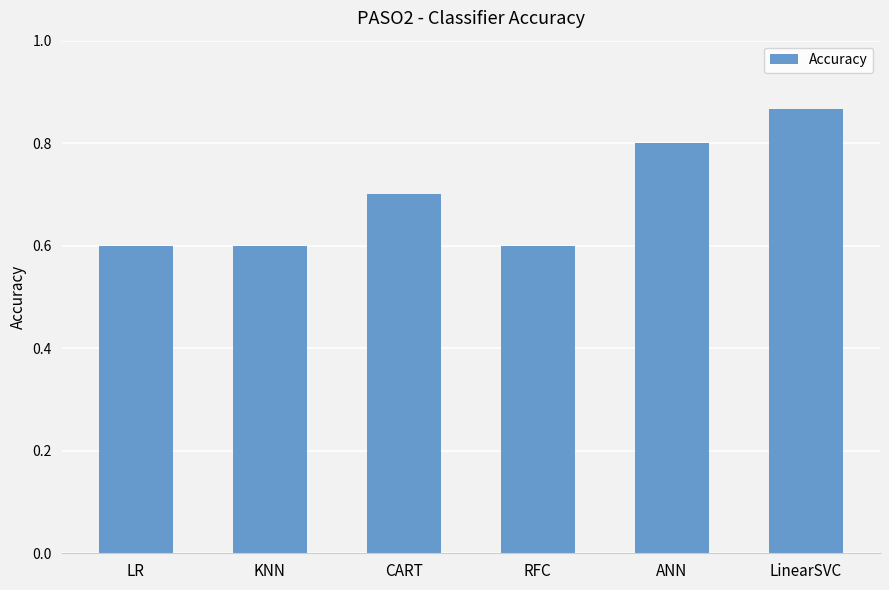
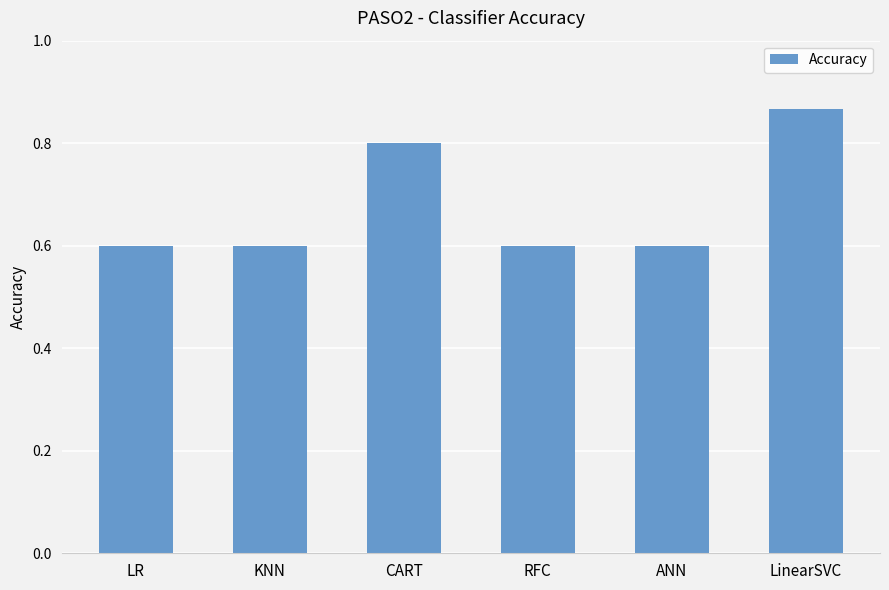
  {
    "LR": 0.6,
    "KNN": 0.6,
-   "CART": 0.7,
+   "CART": 0.8,
    "RFC": 0.6,
-   "ANN": 0.8,
+   "ANN": 0.6,
    "LinearSVC": 0.87
  }
